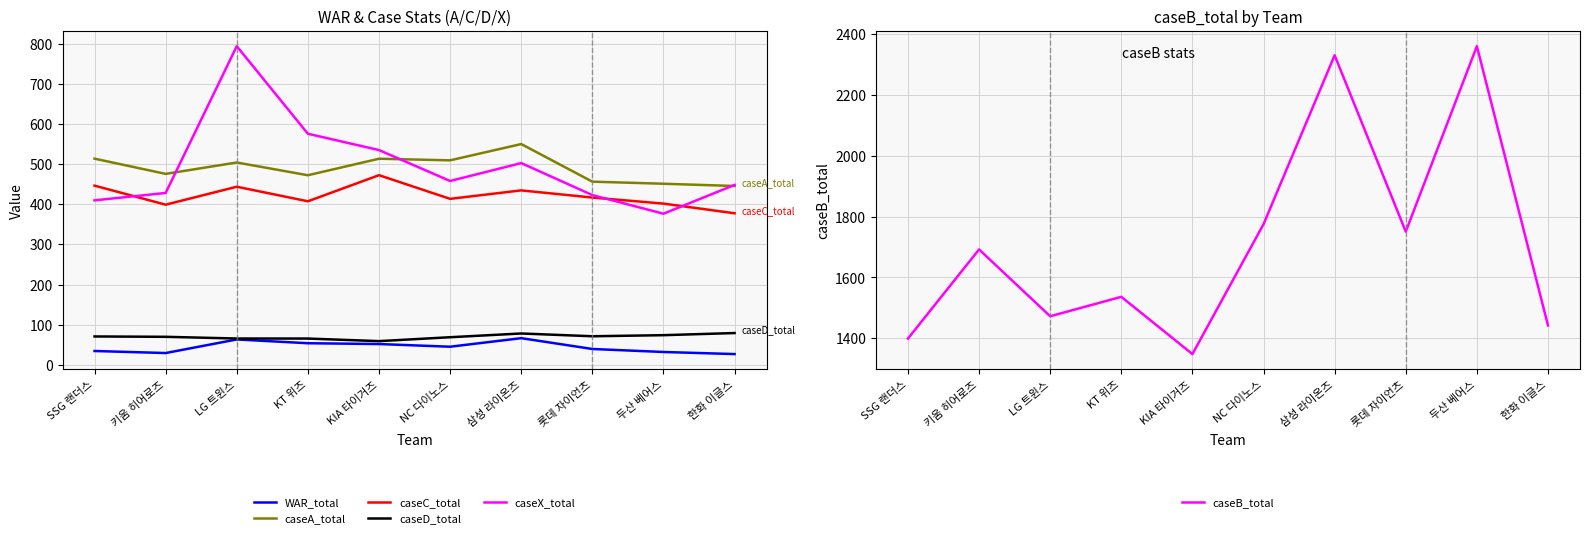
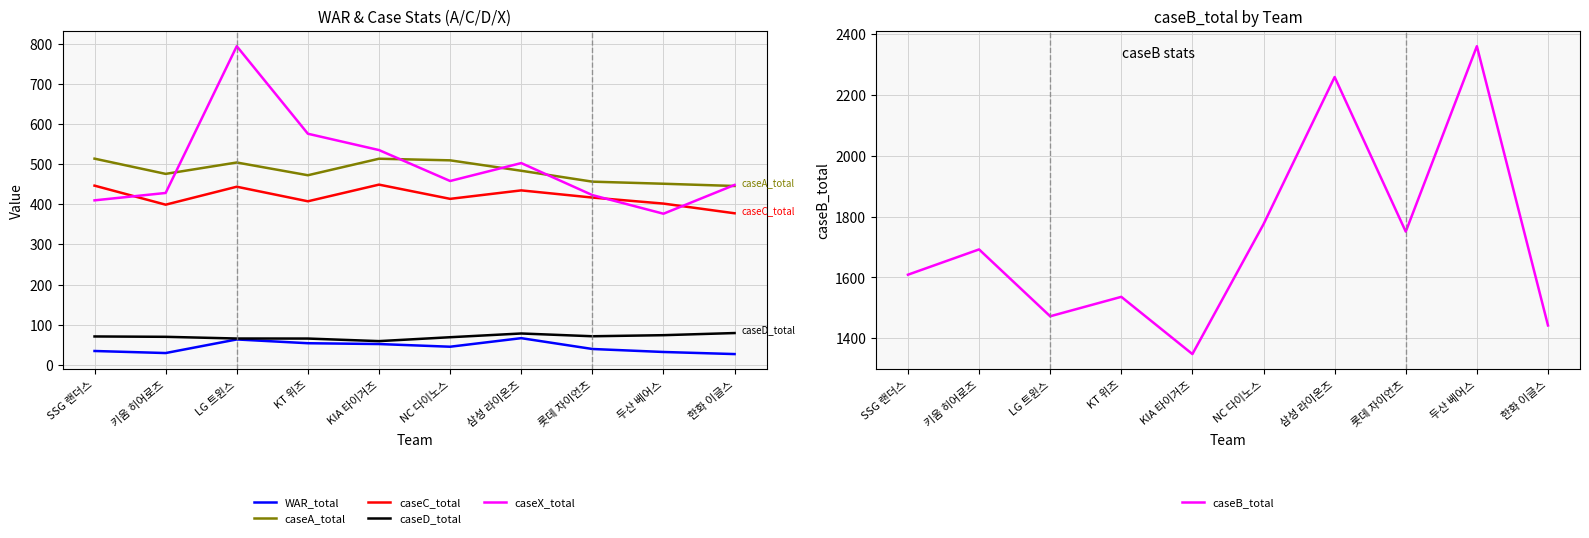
  {
    "WAR & Case Stats (A/C/D/X)": {
      "WAR_total": {
        "SSG 랜더스": 30,
        "키움 히어로즈": 30,
        "KT 위즈": 50,
        "KIA 타이거즈": 50,
        "NC 다이노스": 40,
        "삼성 라이온즈": 70,
        "롯데 자이언츠": 40,
        "두산 베어스": 30,
        "한화 이글스": 30
      },
      "caseA_total": {
        "SSG 랜더스": 510,
        "키움 히어로즈": 480,
        "LG 트윈스": 500,
        "KT 위즈": 470,
        "KIA 타이거즈": 510,
        "NC 다이노스": 510,
-       "삼성 라이온즈": 550,
+       "삼성 라이온즈": 480,
        "롯데 자이언츠": 460,
        "두산 베어스": 450
      },
      "caseC_total": {
        "SSG 랜더스": 450,
        "키움 히어로즈": 400,
        "LG 트윈스": 440,
        "KT 위즈": 410,
-       "KIA 타이거즈": 470,
+       "KIA 타이거즈": 450,
        "NC 다이노스": 410,
        "삼성 라이온즈": 430,
        "두산 베어스": 400,
        "한화 이글스": 380
      },
      "caseD_total": {
        "SSG 랜더스": 70,
        "키움 히어로즈": 70,
        "KT 위즈": 70,
        "KIA 타이거즈": 60,
        "NC 다이노스": 70,
        "삼성 라이온즈": 80,
        "롯데 자이언츠": 70,
        "두산 베어스": 70,
        "한화 이글스": 80
      },
      "caseX_total": {
        "SSG 랜더스": 410,
        "키움 히어로즈": 430,
        "LG 트윈스": 790,
        "KT 위즈": 580,
        "KIA 타이거즈": 540,
        "NC 다이노스": 460,
        "삼성 라이온즈": 500,
        "두산 베어스": 380
      }
    },
    "caseB_total by Team": {
-     "SSG 랜더스": 1400,
+     "SSG 랜더스": 1610,
      "키움 히어로즈": 1690,
      "LG 트윈스": 1470,
      "KT 위즈": 1540,
      "KIA 타이거즈": 1350,
      "NC 다이노스": 1780,
-     "삼성 라이온즈": 2330,
+     "삼성 라이온즈": 2260,
      "롯데 자이언츠": 1750,
      "두산 베어스": 2360,
      "한화 이글스": 1440
    }
  }
